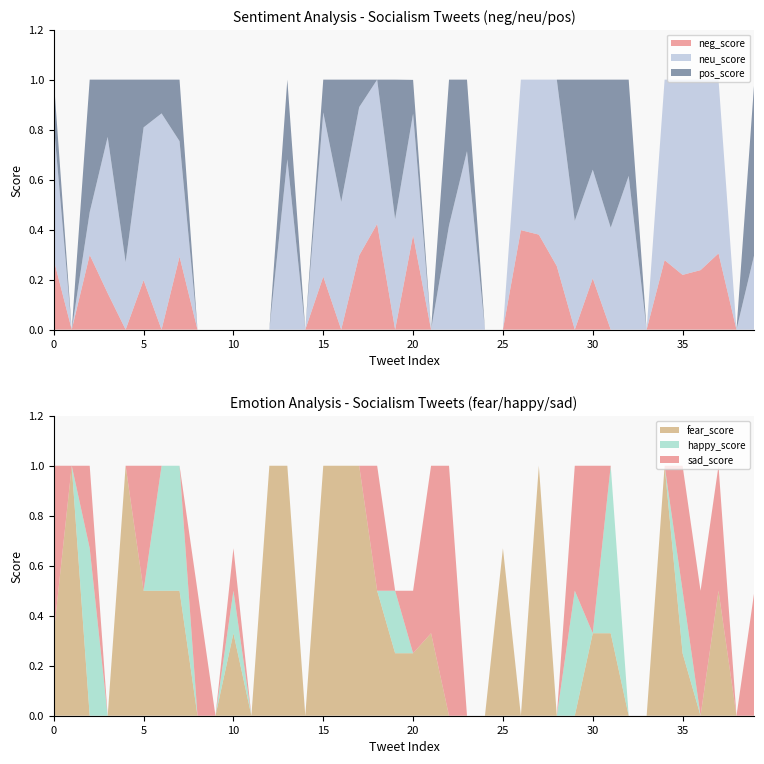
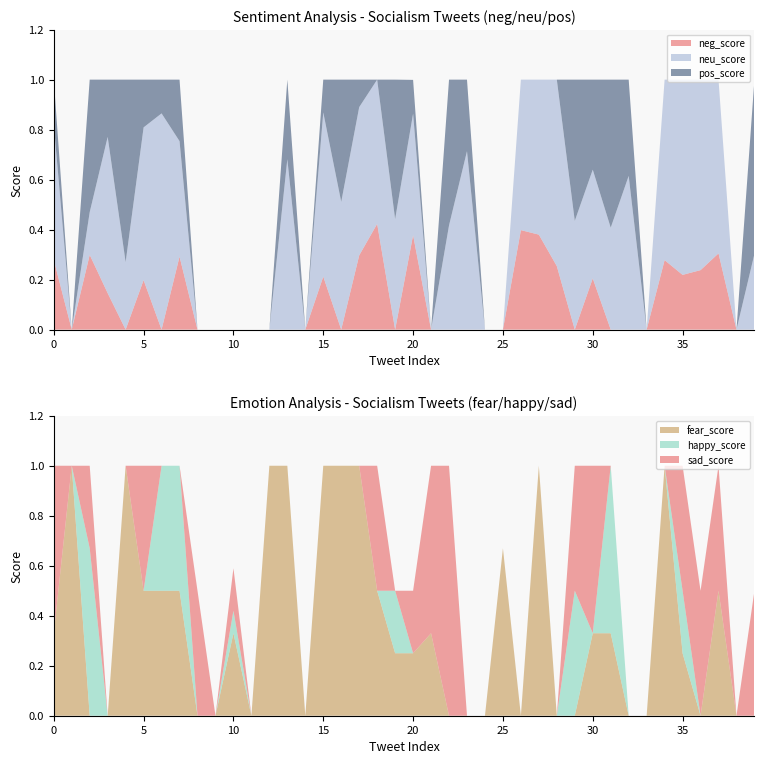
  {
    "Sentiment Analysis - Socialism Tweets (neg/neu/pos)": {
      "neg_score": {
        "0": 0.28,
        "5": 0.20,
        "15": 0.21,
        "20": 0.38,
        "30": 0.21,
        "35": 0.22
      },
      "neu_score": {
        "0": 0.54,
        "5": 0.61,
        "15": 0.66,
        "20": 0.49,
        "30": 0.44
      },
      "pos_score": {
        "0": 0.18,
        "5": 0.19,
        "15": 0.13,
        "20": 0.14,
        "30": 0.36
      }
    },
    "Emotion Analysis - Socialism Tweets (fear/happy/sad)": {
      "happy_score": {
-       "10": 0.17,
+       "10": 0.09,
        "35": 0.25
      }
    }
  }
